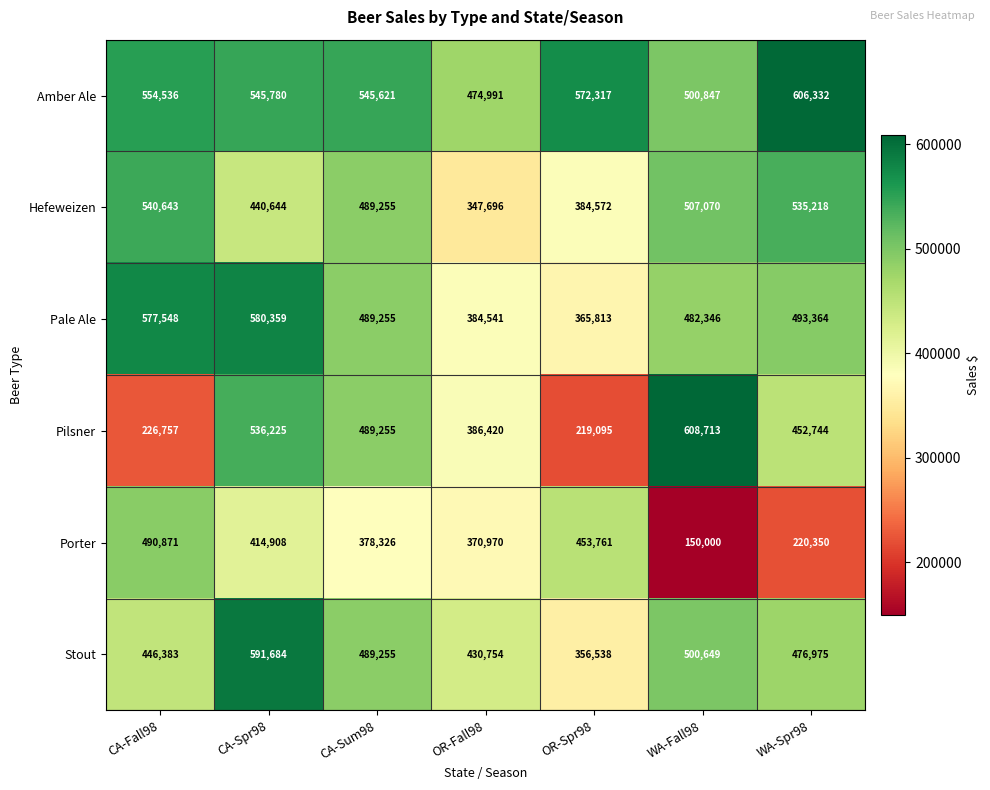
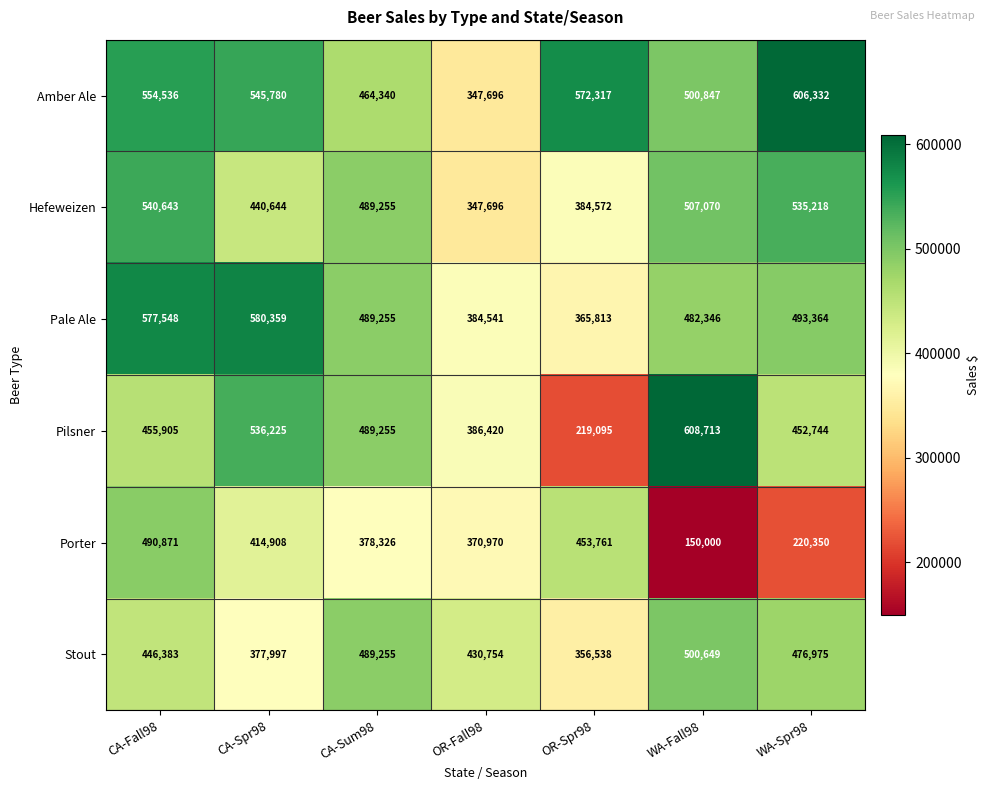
  {
    "Amber Ale": {
      "CA-Fall98": "554,536",
      "CA-Spr98": "545,780",
-     "CA-Sum98": "545,621",
-     "OR-Fall98": "474,991",
+     "CA-Sum98": "464,340",
+     "OR-Fall98": "347,696",
      "OR-Spr98": "572,317",
      "WA-Fall98": "500,847",
      "WA-Spr98": "606,332"
    },
    "Hefeweizen": {
      "CA-Fall98": "540,643",
      "CA-Spr98": "440,644",
      "CA-Sum98": "489,255",
      "OR-Fall98": "347,696",
      "OR-Spr98": "384,572",
      "WA-Fall98": "507,070",
      "WA-Spr98": "535,218"
    },
    "Pale Ale": {
      "CA-Fall98": "577,548",
      "CA-Spr98": "580,359",
      "CA-Sum98": "489,255",
      "OR-Fall98": "384,541",
      "OR-Spr98": "365,813",
      "WA-Fall98": "482,346",
      "WA-Spr98": "493,364"
    },
    "Pilsner": {
-     "CA-Fall98": "226,757",
+     "CA-Fall98": "455,905",
      "CA-Spr98": "536,225",
      "CA-Sum98": "489,255",
      "OR-Fall98": "386,420",
      "OR-Spr98": "219,095",
      "WA-Fall98": "608,713",
      "WA-Spr98": "452,744"
    },
    "Porter": {
      "CA-Fall98": "490,871",
      "CA-Spr98": "414,908",
      "CA-Sum98": "378,326",
      "OR-Fall98": "370,970",
      "OR-Spr98": "453,761",
      "WA-Fall98": "150,000",
      "WA-Spr98": "220,350"
    },
    "Stout": {
      "CA-Fall98": "446,383",
-     "CA-Spr98": "591,684",
+     "CA-Spr98": "377,997",
      "CA-Sum98": "489,255",
      "OR-Fall98": "430,754",
      "OR-Spr98": "356,538",
      "WA-Fall98": "500,649",
      "WA-Spr98": "476,975"
    }
  }
